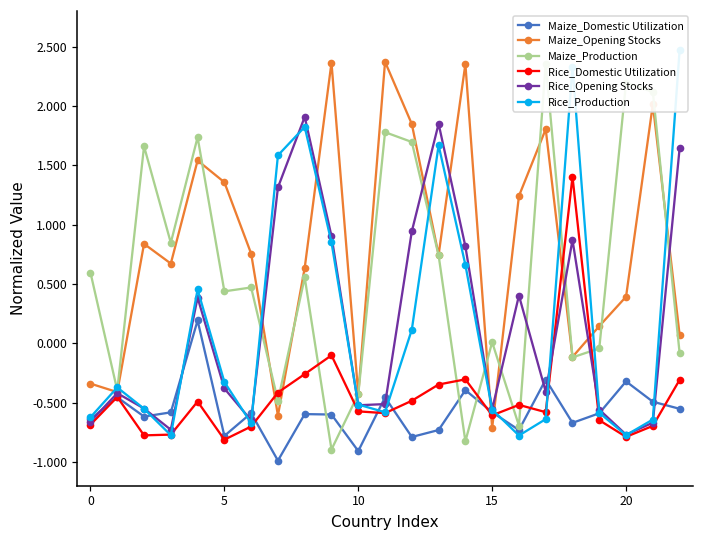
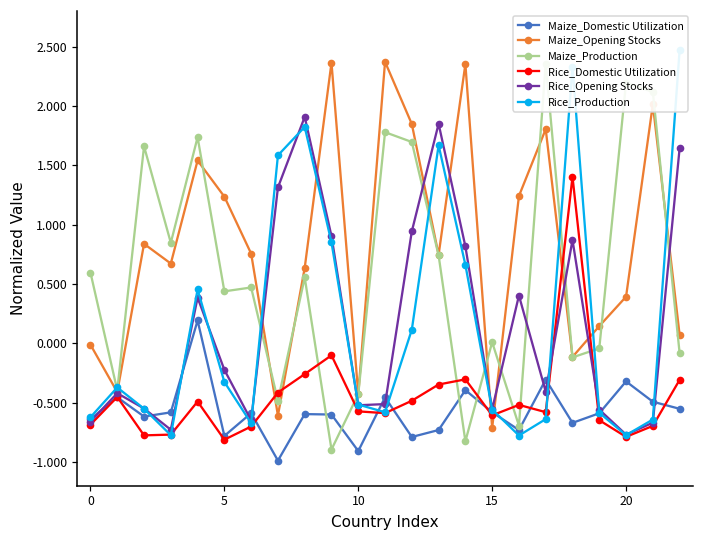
  {
    "Maize_Domestic Utilization": {
      "5": -0.78,
      "10": -0.91,
      "20": -0.32
    },
    "Maize_Opening Stocks": {
-     "0": -0.34,
-     "5": 1.36,
+     "0": -0.01,
+     "5": 1.23,
      "15": -0.71,
      "20": 0.39
    },
    "Maize_Production": {
      "0": 0.59,
      "5": 0.44,
      "15": 0.01
    },
    "Rice_Domestic Utilization": {
      "0": -0.69,
      "5": -0.81,
      "10": -0.57,
      "15": -0.61
    },
    "Rice_Opening Stocks": {
-     "5": -0.38
+     "5": -0.22
    },
    "Rice_Production": {
      "5": -0.33
    }
  }
